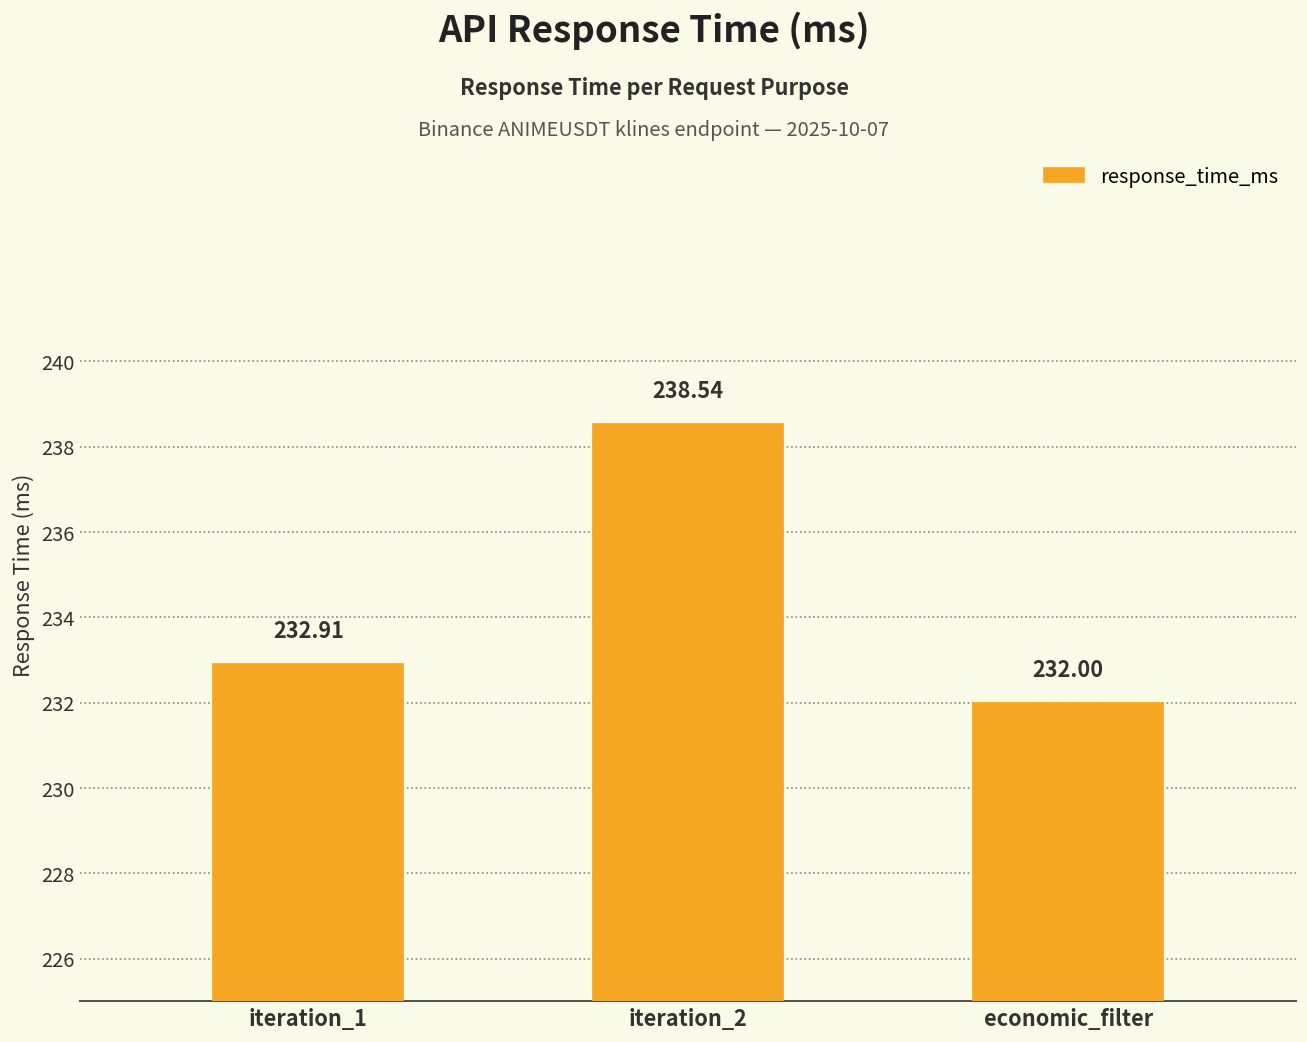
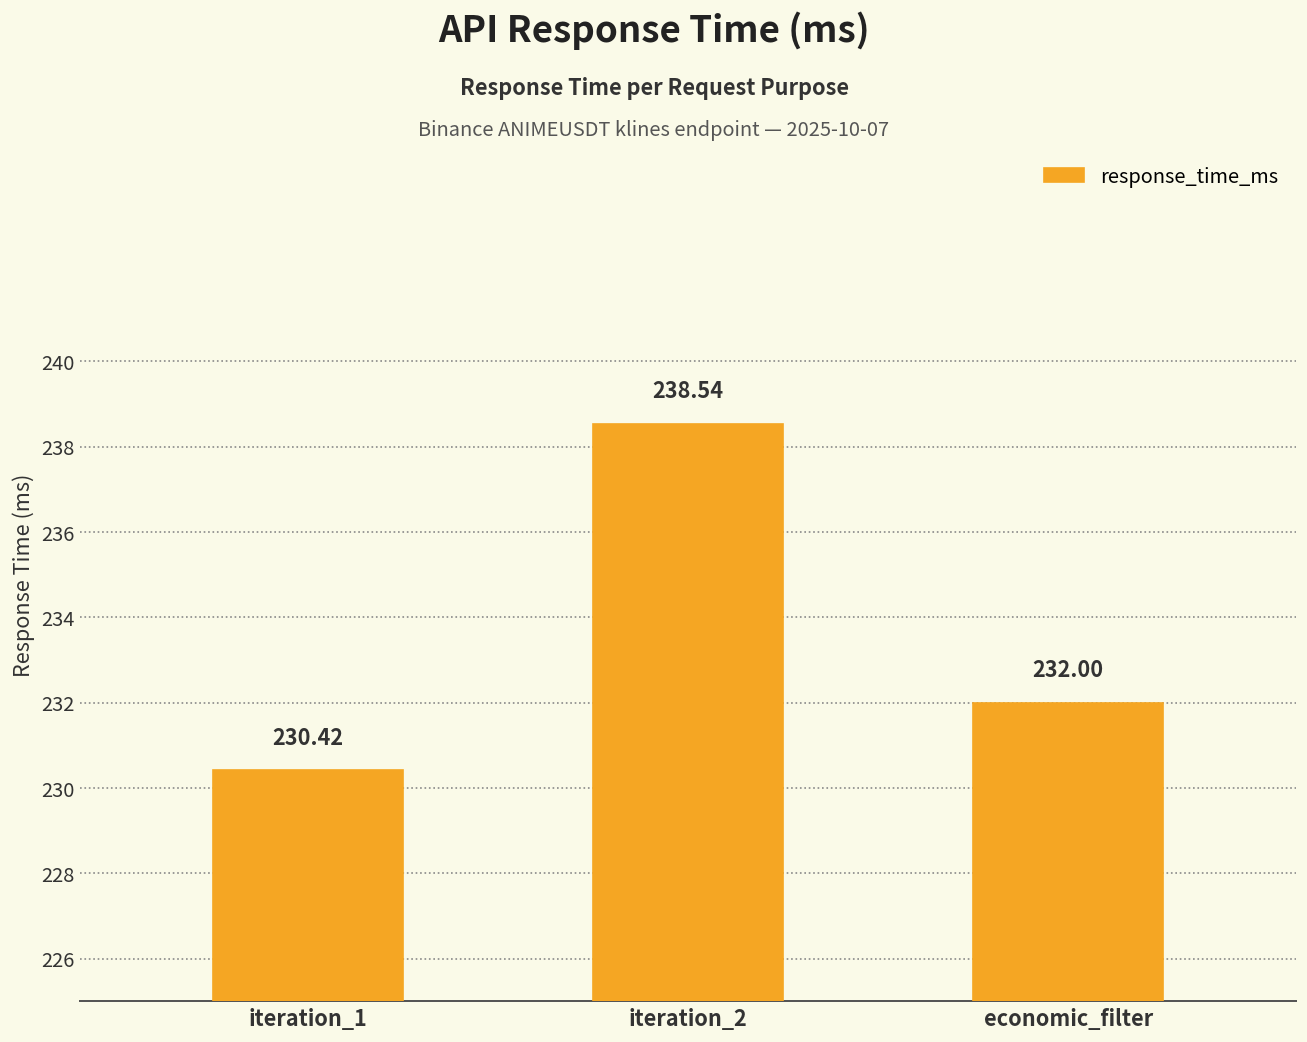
  {
-   "iteration_1": 232.91,
+   "iteration_1": 230.42,
    "iteration_2": 238.54,
    "economic_filter": 232.00
  }
